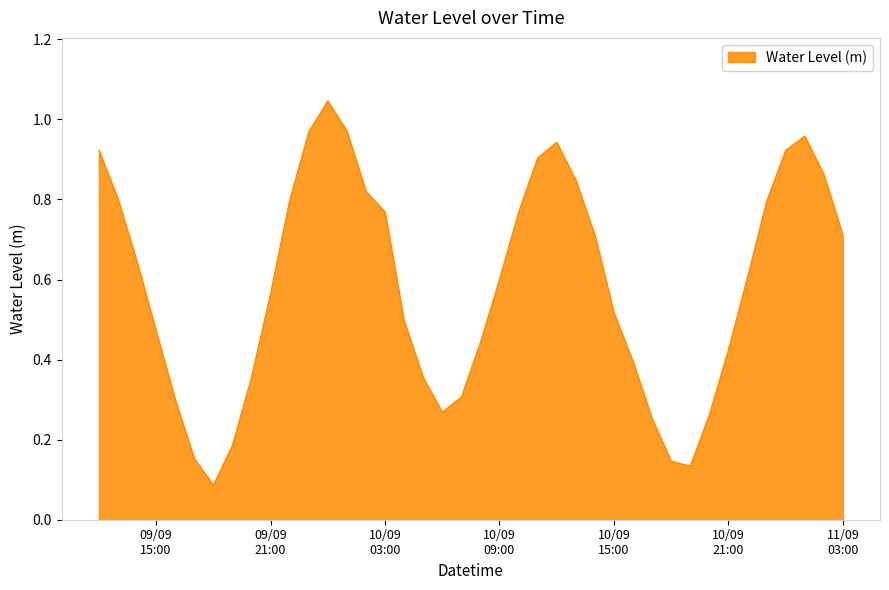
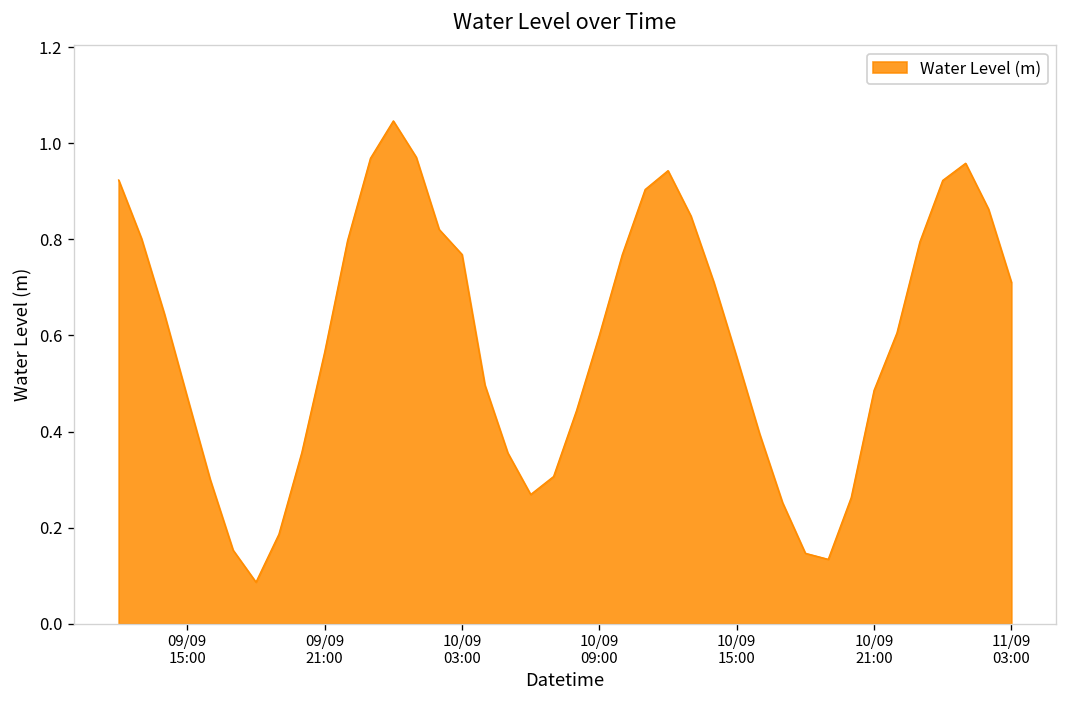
  {
    "09/09 15:00": 0.47,
    "09/09 21:00": 0.57,
    "10/09 03:00": 0.77,
    "10/09 09:00": 0.60,
-   "10/09 15:00": 0.52,
-   "10/09 21:00": 0.42,
+   "10/09 15:00": 0.56,
+   "10/09 21:00": 0.49,
    "11/09 03:00": 0.71
  }
